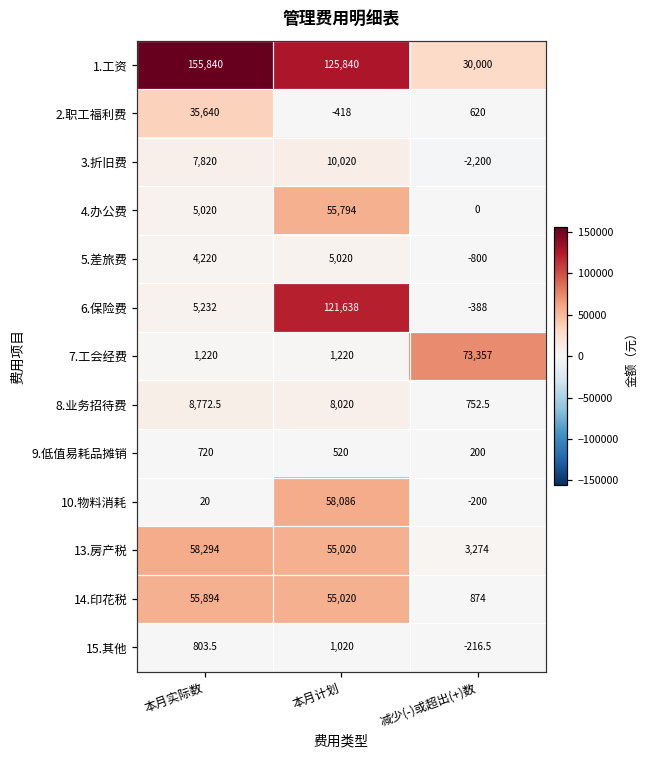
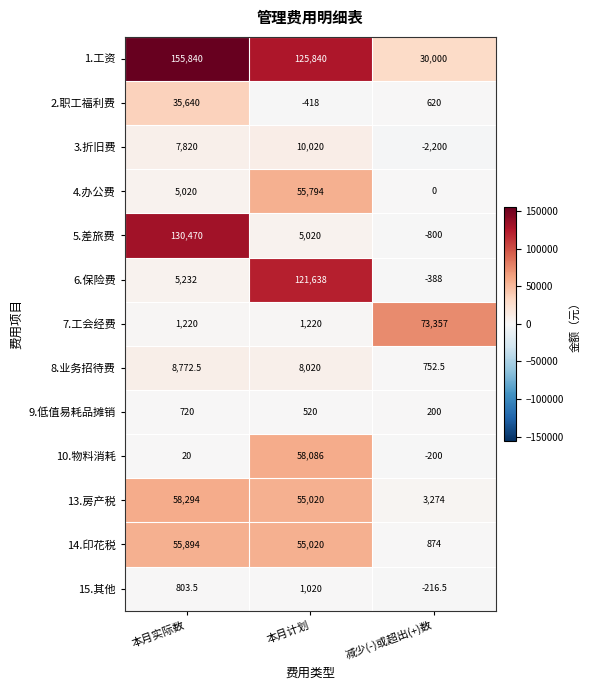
  {
    "1.工资": {
      "本月实际数": "155,840",
      "本月计划": "125,840",
      "减少(-)或超出(+)数": "30,000"
    },
    "2.职工福利费": {
      "本月实际数": "35,640",
      "本月计划": "-418",
      "减少(-)或超出(+)数": "620"
    },
    "3.折旧费": {
      "本月实际数": "7,820",
      "本月计划": "10,020",
      "减少(-)或超出(+)数": "-2,200"
    },
    "4.办公费": {
      "本月实际数": "5,020",
      "本月计划": "55,794",
      "减少(-)或超出(+)数": "0"
    },
    "5.差旅费": {
-     "本月实际数": "4,220",
+     "本月实际数": "130,470",
      "本月计划": "5,020",
      "减少(-)或超出(+)数": "-800"
    },
    "6.保险费": {
      "本月实际数": "5,232",
      "本月计划": "121,638",
      "减少(-)或超出(+)数": "-388"
    },
    "7.工会经费": {
      "本月实际数": "1,220",
      "本月计划": "1,220",
      "减少(-)或超出(+)数": "73,357"
    },
    "8.业务招待费": {
      "本月实际数": "8,772.5",
      "本月计划": "8,020",
      "减少(-)或超出(+)数": "752.5"
    },
    "9.低值易耗品摊销": {
      "本月实际数": "720",
      "本月计划": "520",
      "减少(-)或超出(+)数": "200"
    },
    "10.物料消耗": {
      "本月实际数": "20",
      "本月计划": "58,086",
      "减少(-)或超出(+)数": "-200"
    },
    "13.房产税": {
      "本月实际数": "58,294",
      "本月计划": "55,020",
      "减少(-)或超出(+)数": "3,274"
    },
    "14.印花税": {
      "本月实际数": "55,894",
      "本月计划": "55,020",
      "减少(-)或超出(+)数": "874"
    },
    "15.其他": {
      "本月实际数": "803.5",
      "本月计划": "1,020",
      "减少(-)或超出(+)数": "-216.5"
    }
  }
